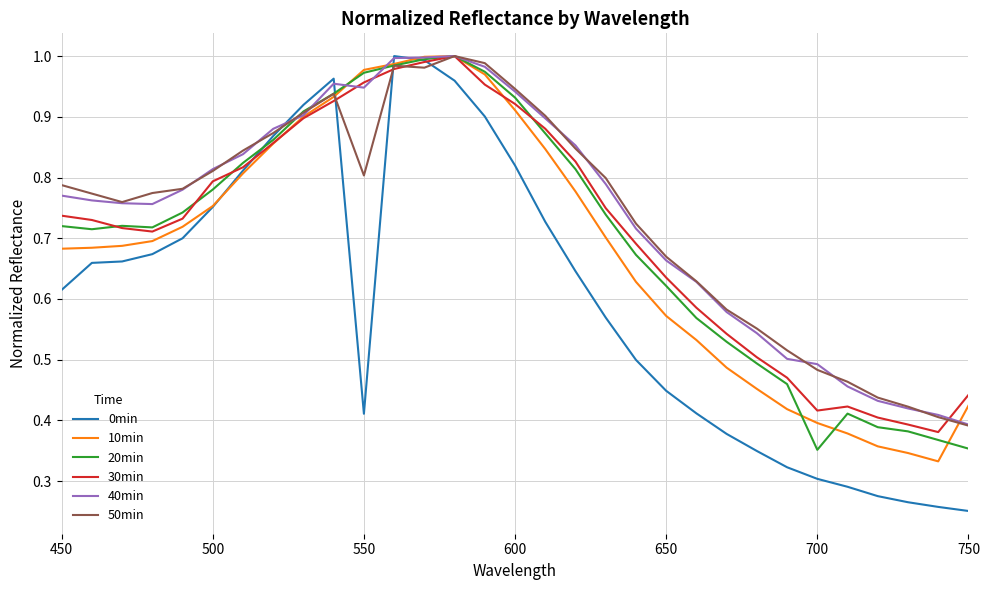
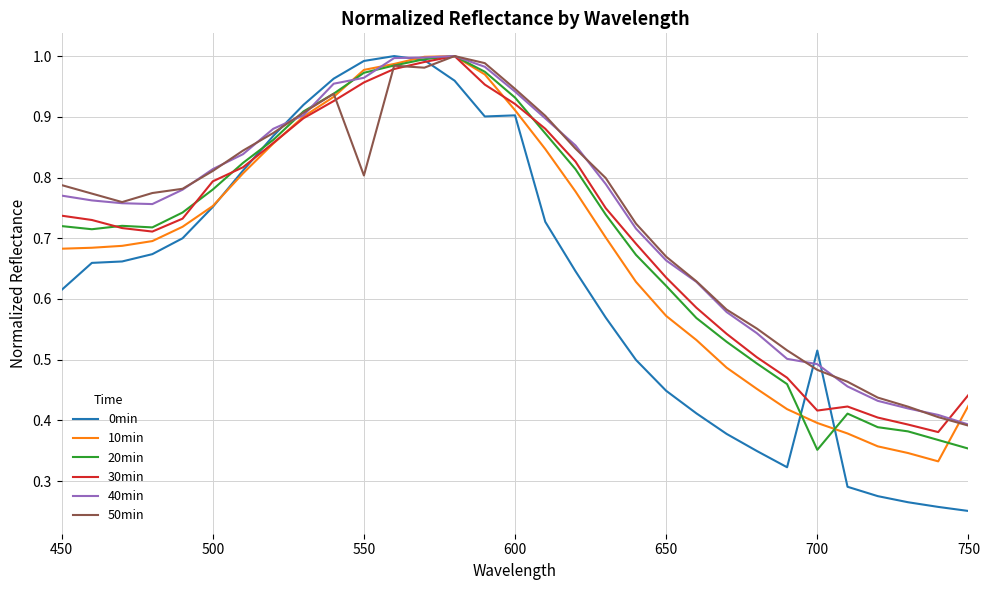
  {
    "0min": {
      "450": 0.61,
-     "550": 0.41,
-     "600": 0.82,
+     "550": 0.99,
+     "600": 0.90,
      "650": 0.45,
-     "700": 0.30,
+     "700": 0.52,
      "750": 0.25
    },
    "10min": {
      "450": 0.68,
      "550": 0.98,
      "600": 0.91,
      "650": 0.57,
      "700": 0.40,
      "750": 0.42
    },
    "20min": {
      "450": 0.72,
      "500": 0.78,
      "550": 0.97,
      "600": 0.93,
      "650": 0.62,
      "700": 0.35,
      "750": 0.35
    },
    "30min": {
      "450": 0.74,
      "500": 0.79,
      "550": 0.96,
      "600": 0.92,
      "650": 0.64,
      "700": 0.42,
      "750": 0.44
    },
    "40min": {
      "450": 0.77,
-     "550": 0.95,
+     "550": 0.96,
      "600": 0.94,
      "650": 0.66,
      "700": 0.49
    },
    "50min": {
      "450": 0.79,
      "550": 0.80,
      "600": 0.95,
      "650": 0.67,
      "700": 0.48
    }
  }
